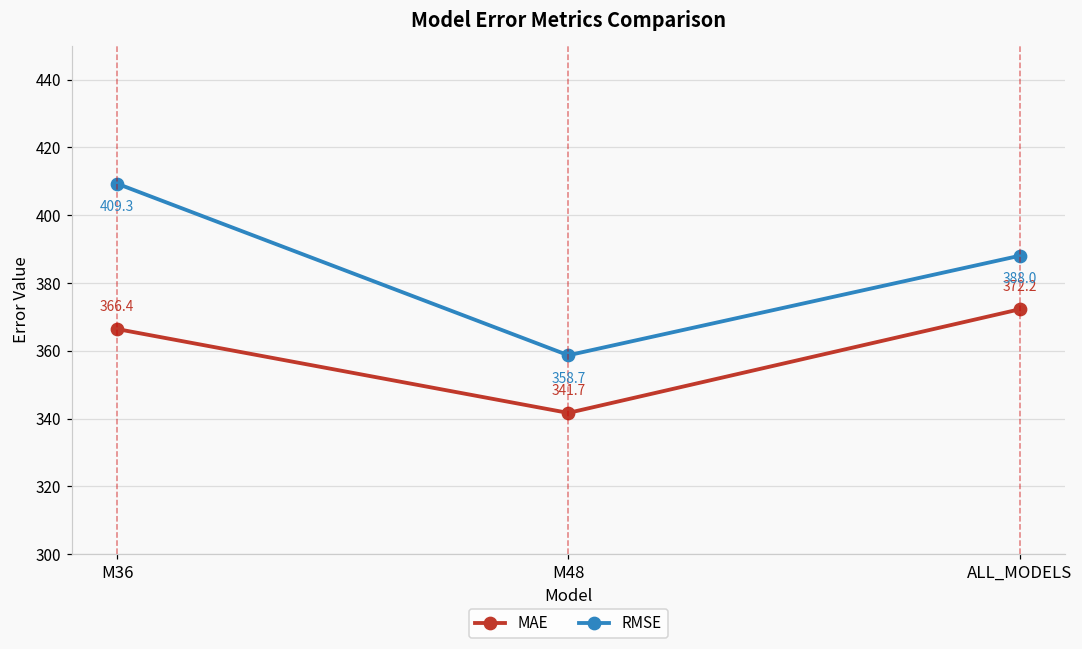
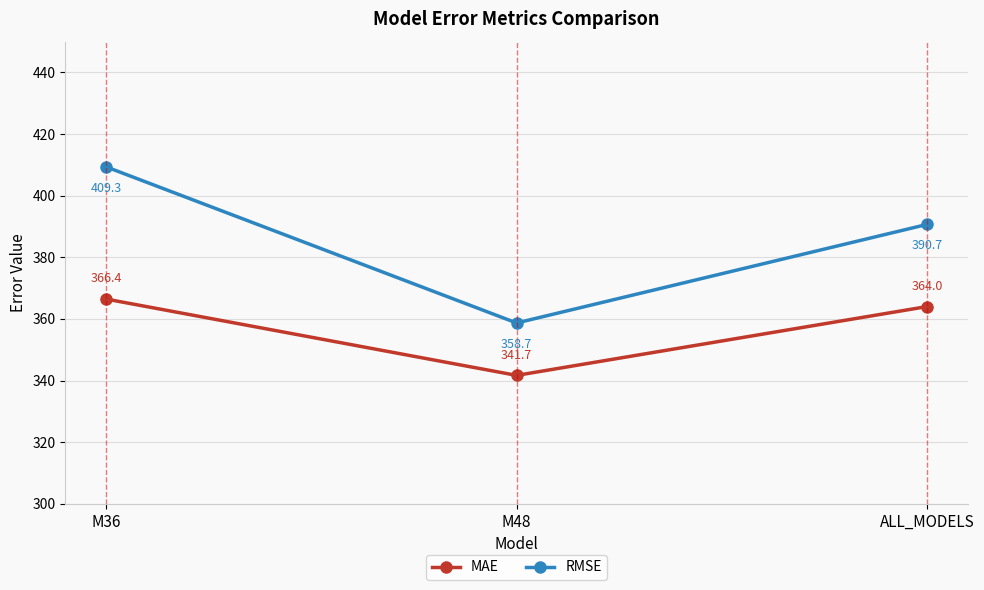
  {
    "MAE": {
      "M36": 366.4,
-     "ALL_MODELS": 372.2
+     "ALL_MODELS": 364.0
    },
    "RMSE": {
      "M36": 409.3,
-     "ALL_MODELS": 388.0
+     "ALL_MODELS": 390.7
    }
  }
